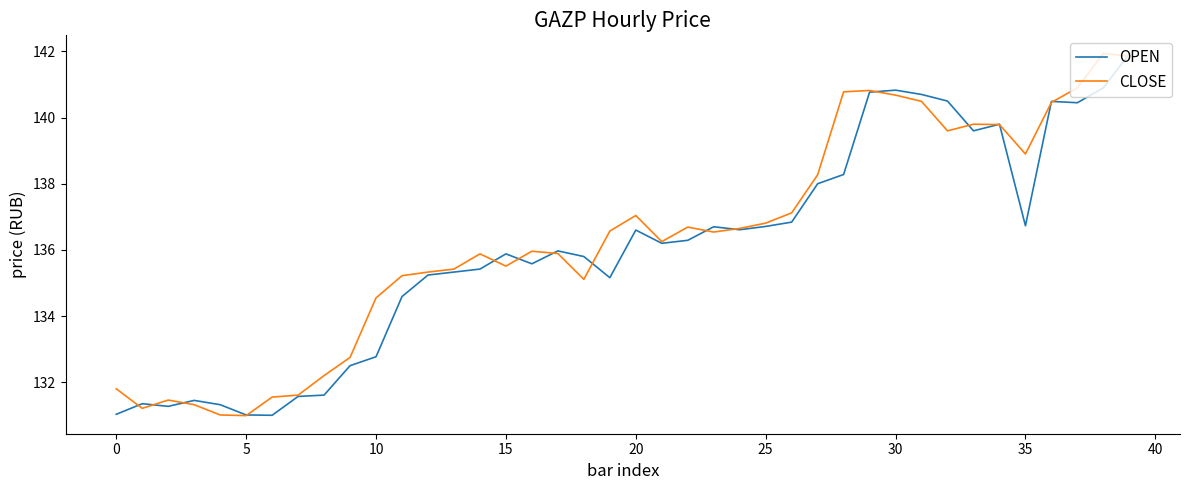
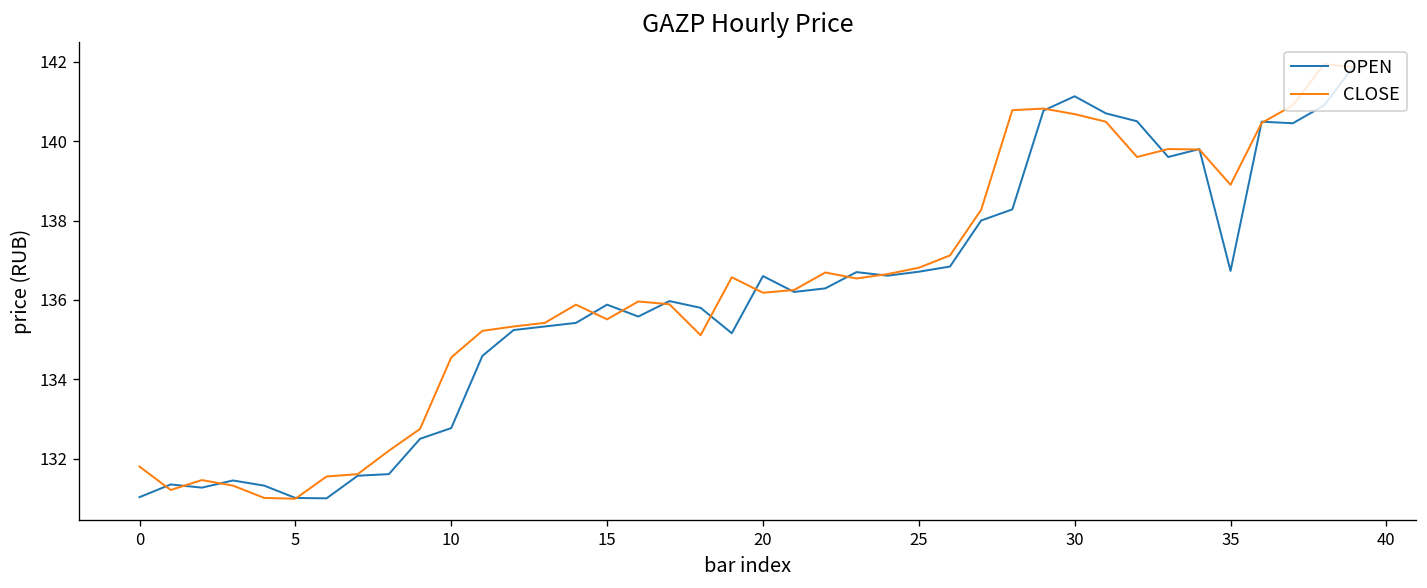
  {
    "OPEN": {
      "0": 131.0,
      "10": 132.8,
      "15": 135.9,
      "20": 136.6,
      "25": 136.7,
-     "30": 140.8,
+     "30": 141.1,
      "35": 136.7
    },
    "CLOSE": {
      "0": 131.8,
      "10": 134.6,
      "15": 135.5,
-     "20": 137.0,
+     "20": 136.2,
      "25": 136.8,
      "30": 140.7,
      "35": 138.9
    }
  }
